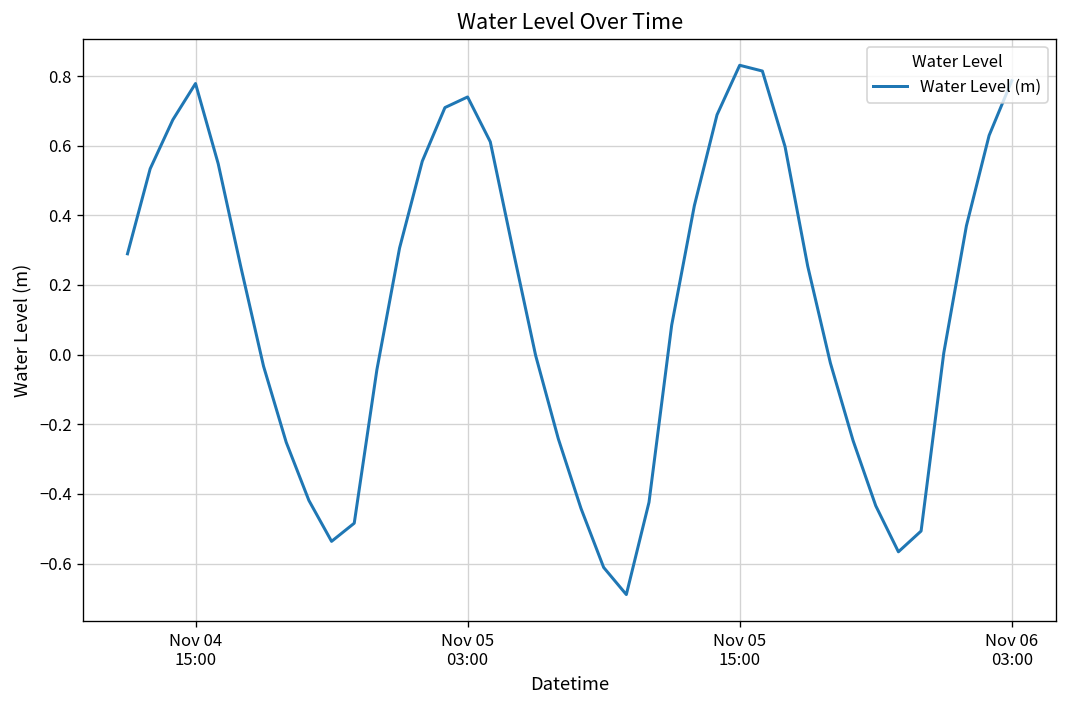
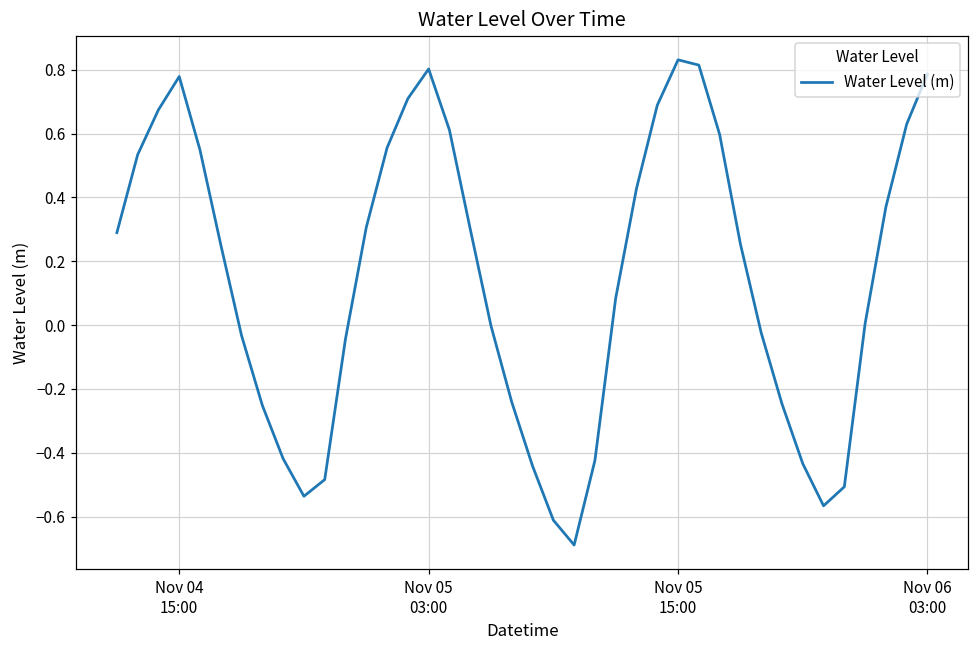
  {
    "Nov 04 15:00": 0.78,
-   "Nov 05 03:00": 0.74,
+   "Nov 05 03:00": 0.80,
    "Nov 05 15:00": 0.83
  }
